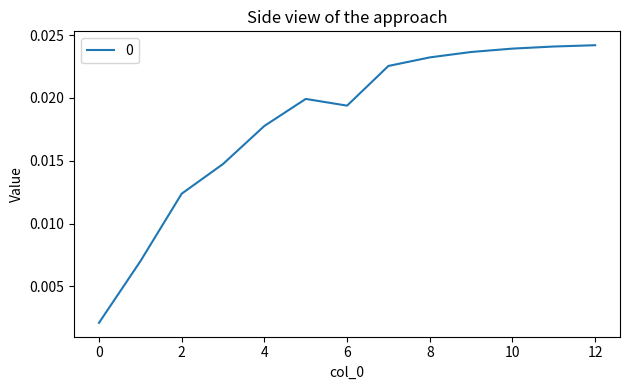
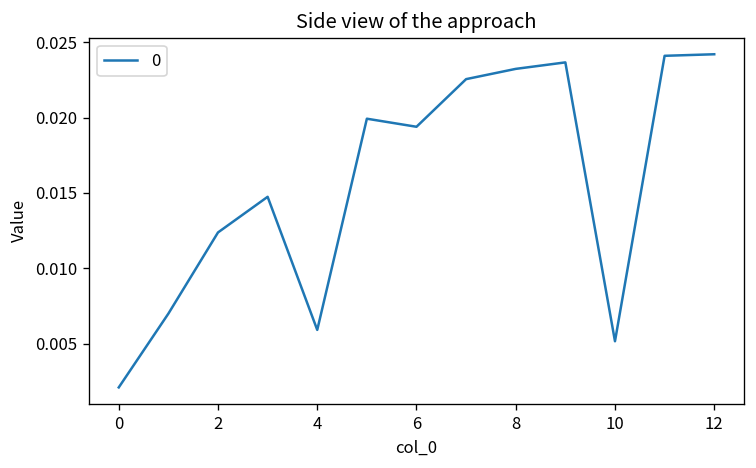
  {
    "0": 0.0021,
    "2": 0.0124,
-   "4": 0.0178,
+   "4": 0.0059,
    "6": 0.0194,
    "8": 0.0232,
-   "10": 0.0239,
+   "10": 0.0052,
    "12": 0.0242
  }
